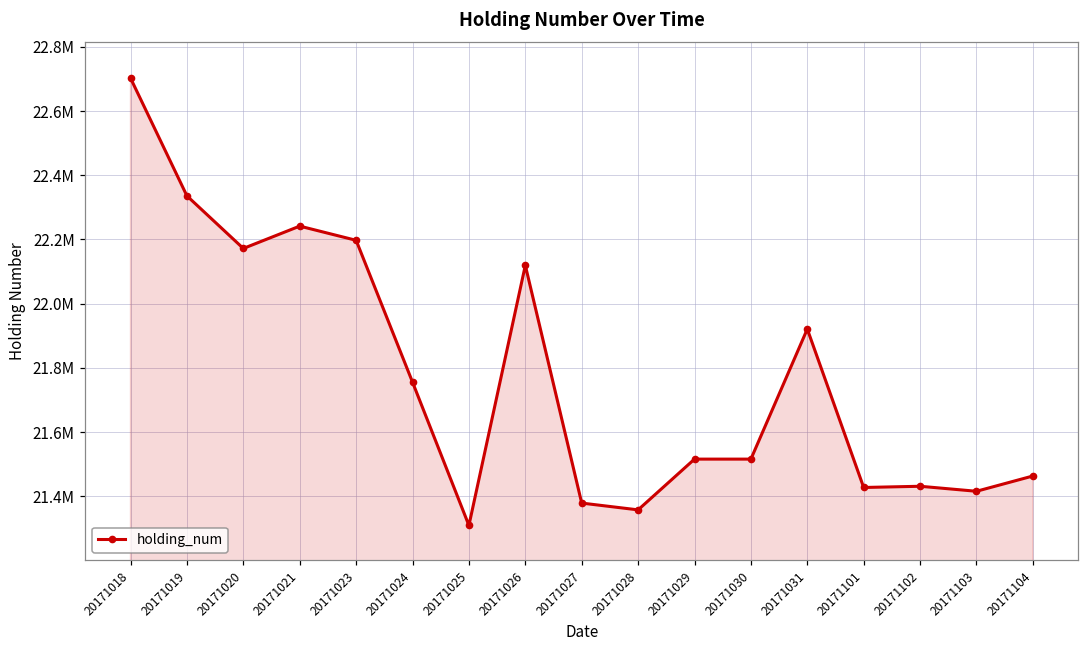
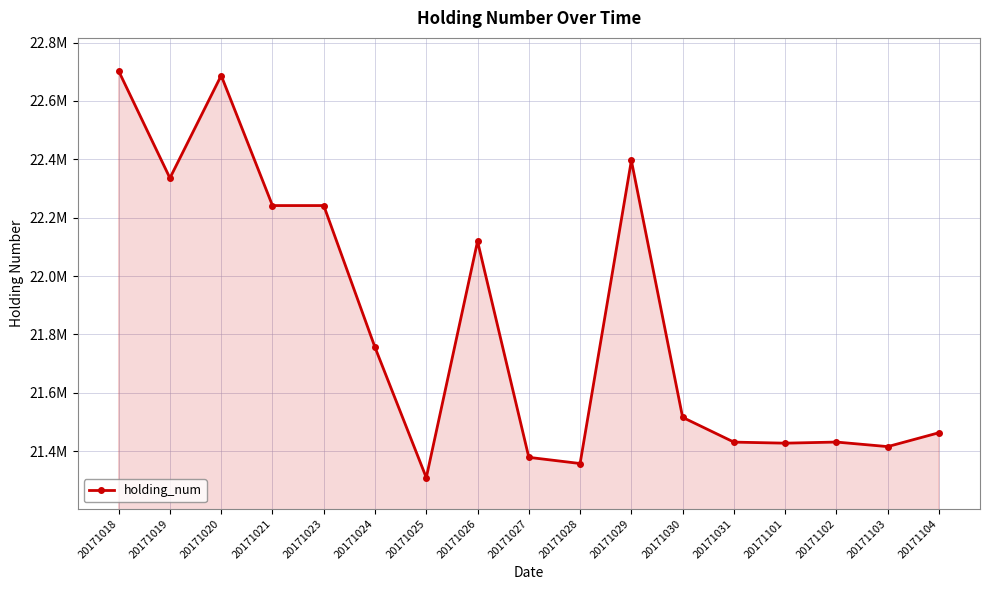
  {
    "20171018": 22700000,
    "20171019": 22340000,
-   "20171020": 22170000,
+   "20171020": 22690000,
    "20171021": 22240000,
-   "20171023": 22200000,
+   "20171023": 22240000,
    "20171024": 21760000,
    "20171025": 21310000,
    "20171026": 22120000,
    "20171027": 21380000,
    "20171028": 21360000,
-   "20171029": 21520000,
+   "20171029": 22400000,
    "20171030": 21520000,
-   "20171031": 21920000,
+   "20171031": 21430000,
    "20171101": 21430000,
    "20171102": 21430000,
    "20171103": 21420000,
    "20171104": 21460000
  }
